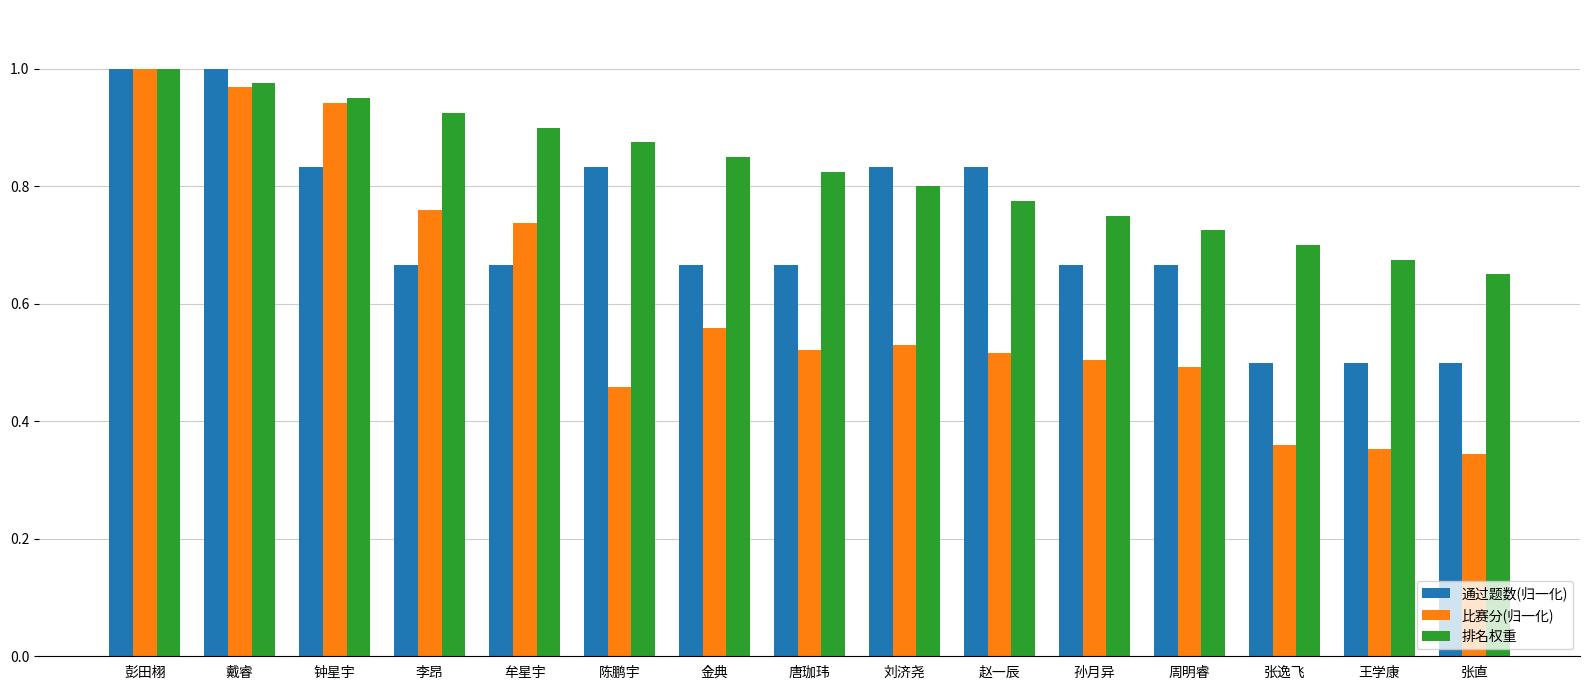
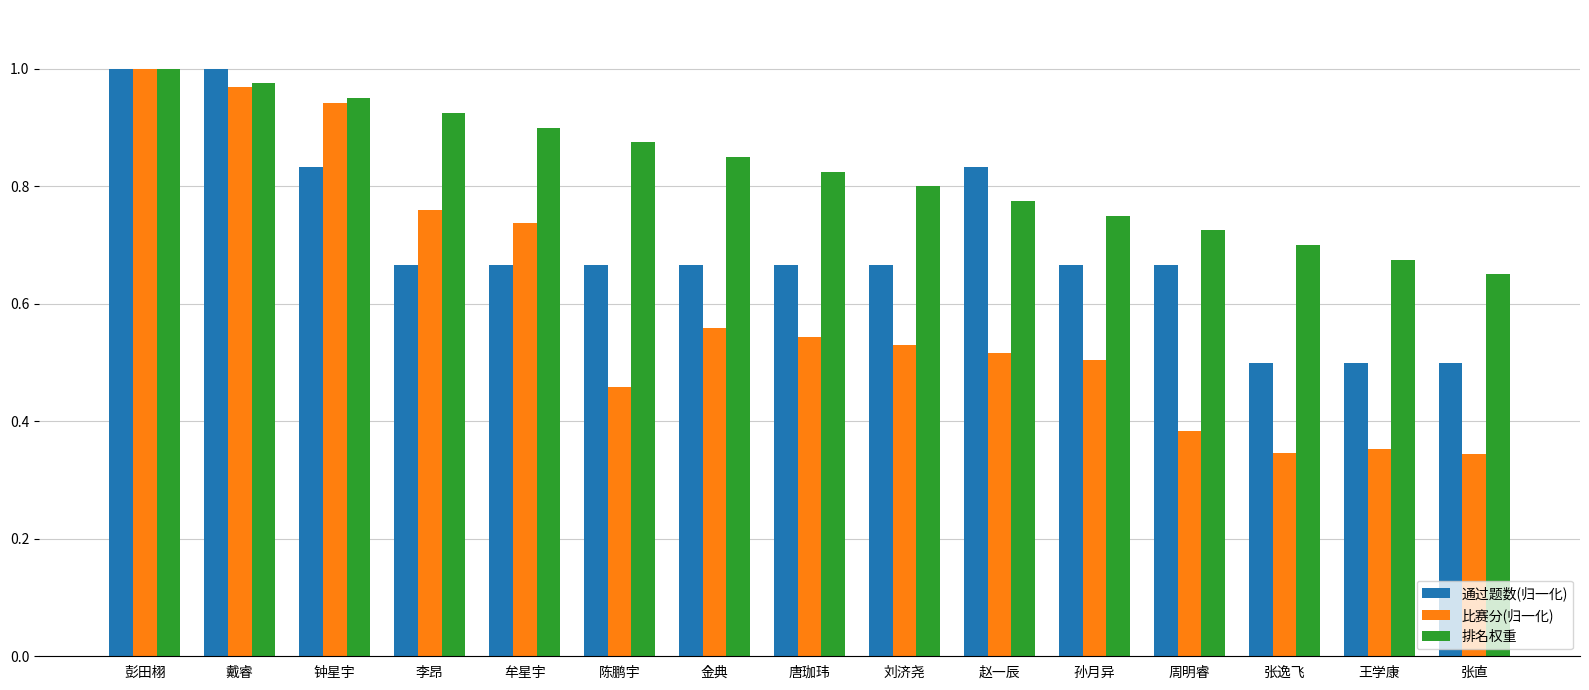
  {
    "通过题数(归一化)": {
      "彭田栩": 1.00,
      "戴睿": 1.00,
      "钟星宇": 0.83,
      "李昂": 0.67,
      "牟星宇": 0.67,
-     "陈鹏宇": 0.83,
+     "陈鹏宇": 0.67,
      "金典": 0.67,
      "唐珈玮": 0.67,
-     "刘济尧": 0.83,
+     "刘济尧": 0.67,
      "赵一辰": 0.83,
      "孙月异": 0.67,
      "周明睿": 0.67,
      "张逸飞": 0.50,
      "王学康": 0.50,
      "张直": 0.50
    },
    "比赛分(归一化)": {
      "彭田栩": 1.00,
      "戴睿": 0.97,
      "钟星宇": 0.94,
      "李昂": 0.76,
      "牟星宇": 0.74,
      "陈鹏宇": 0.46,
      "金典": 0.56,
-     "唐珈玮": 0.52,
+     "唐珈玮": 0.54,
      "刘济尧": 0.53,
      "赵一辰": 0.52,
      "孙月异": 0.50,
-     "周明睿": 0.49,
-     "张逸飞": 0.36,
+     "周明睿": 0.38,
+     "张逸飞": 0.35,
      "王学康": 0.35,
      "张直": 0.34
    },
    "排名权重": {
      "彭田栩": 1.00,
      "戴睿": 0.98,
      "钟星宇": 0.95,
      "李昂": 0.93,
      "牟星宇": 0.90,
      "陈鹏宇": 0.88,
      "金典": 0.85,
      "唐珈玮": 0.83,
      "刘济尧": 0.80,
      "赵一辰": 0.78,
      "孙月异": 0.75,
      "周明睿": 0.73,
      "张逸飞": 0.70,
      "王学康": 0.68,
      "张直": 0.65
    }
  }
